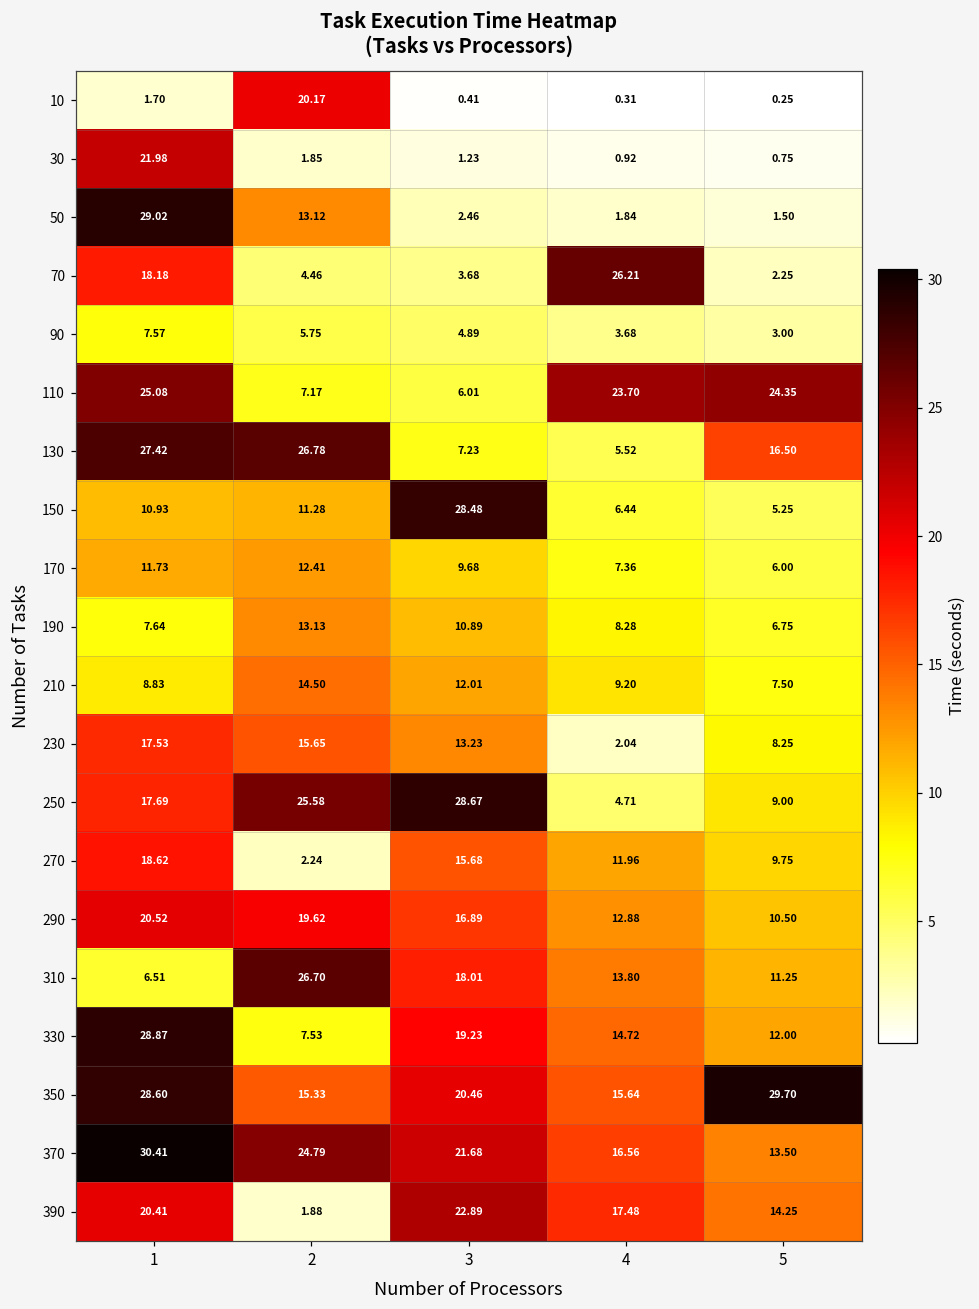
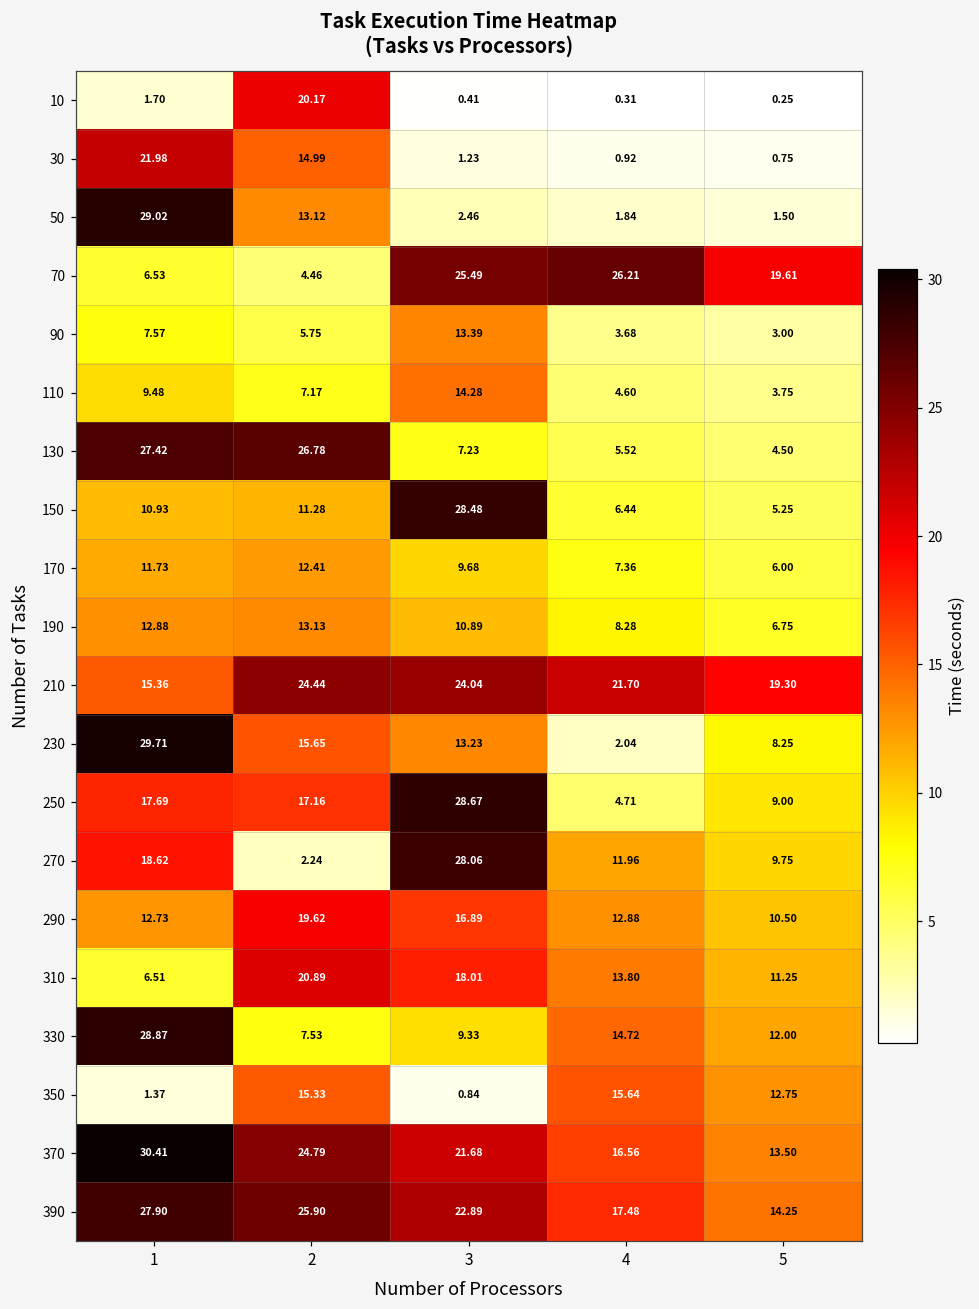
  {
    "10": {
      "1": 1.70,
      "2": 20.17,
      "3": 0.41,
      "4": 0.31,
      "5": 0.25
    },
    "30": {
      "1": 21.98,
-     "2": 1.85,
+     "2": 14.99,
      "3": 1.23,
      "4": 0.92,
      "5": 0.75
    },
    "50": {
      "1": 29.02,
      "2": 13.12,
      "3": 2.46,
      "4": 1.84,
      "5": 1.50
    },
    "70": {
-     "1": 18.18,
+     "1": 6.53,
      "2": 4.46,
-     "3": 3.68,
+     "3": 25.49,
      "4": 26.21,
-     "5": 2.25
+     "5": 19.61
    },
    "90": {
      "1": 7.57,
      "2": 5.75,
-     "3": 4.89,
+     "3": 13.39,
      "4": 3.68,
      "5": 3.00
    },
    "110": {
-     "1": 25.08,
+     "1": 9.48,
      "2": 7.17,
-     "3": 6.01,
-     "4": 23.70,
-     "5": 24.35
+     "3": 14.28,
+     "4": 4.60,
+     "5": 3.75
    },
    "130": {
      "1": 27.42,
      "2": 26.78,
      "3": 7.23,
      "4": 5.52,
-     "5": 16.50
+     "5": 4.50
    },
    "150": {
      "1": 10.93,
      "2": 11.28,
      "3": 28.48,
      "4": 6.44,
      "5": 5.25
    },
    "170": {
      "1": 11.73,
      "2": 12.41,
      "3": 9.68,
      "4": 7.36,
      "5": 6.00
    },
    "190": {
-     "1": 7.64,
+     "1": 12.88,
      "2": 13.13,
      "3": 10.89,
      "4": 8.28,
      "5": 6.75
    },
    "210": {
-     "1": 8.83,
-     "2": 14.50,
-     "3": 12.01,
-     "4": 9.20,
-     "5": 7.50
+     "1": 15.36,
+     "2": 24.44,
+     "3": 24.04,
+     "4": 21.70,
+     "5": 19.30
    },
    "230": {
-     "1": 17.53,
+     "1": 29.71,
      "2": 15.65,
      "3": 13.23,
      "4": 2.04,
      "5": 8.25
    },
    "250": {
      "1": 17.69,
-     "2": 25.58,
+     "2": 17.16,
      "3": 28.67,
      "4": 4.71,
      "5": 9.00
    },
    "270": {
      "1": 18.62,
      "2": 2.24,
-     "3": 15.68,
+     "3": 28.06,
      "4": 11.96,
      "5": 9.75
    },
    "290": {
-     "1": 20.52,
+     "1": 12.73,
      "2": 19.62,
      "3": 16.89,
      "4": 12.88,
      "5": 10.50
    },
    "310": {
      "1": 6.51,
-     "2": 26.70,
+     "2": 20.89,
      "3": 18.01,
      "4": 13.80,
      "5": 11.25
    },
    "330": {
      "1": 28.87,
      "2": 7.53,
-     "3": 19.23,
+     "3": 9.33,
      "4": 14.72,
      "5": 12.00
    },
    "350": {
-     "1": 28.60,
+     "1": 1.37,
      "2": 15.33,
-     "3": 20.46,
+     "3": 0.84,
      "4": 15.64,
-     "5": 29.70
+     "5": 12.75
    },
    "370": {
      "1": 30.41,
      "2": 24.79,
      "3": 21.68,
      "4": 16.56,
      "5": 13.50
    },
    "390": {
-     "1": 20.41,
-     "2": 1.88,
+     "1": 27.90,
+     "2": 25.90,
      "3": 22.89,
      "4": 17.48,
      "5": 14.25
    }
  }
